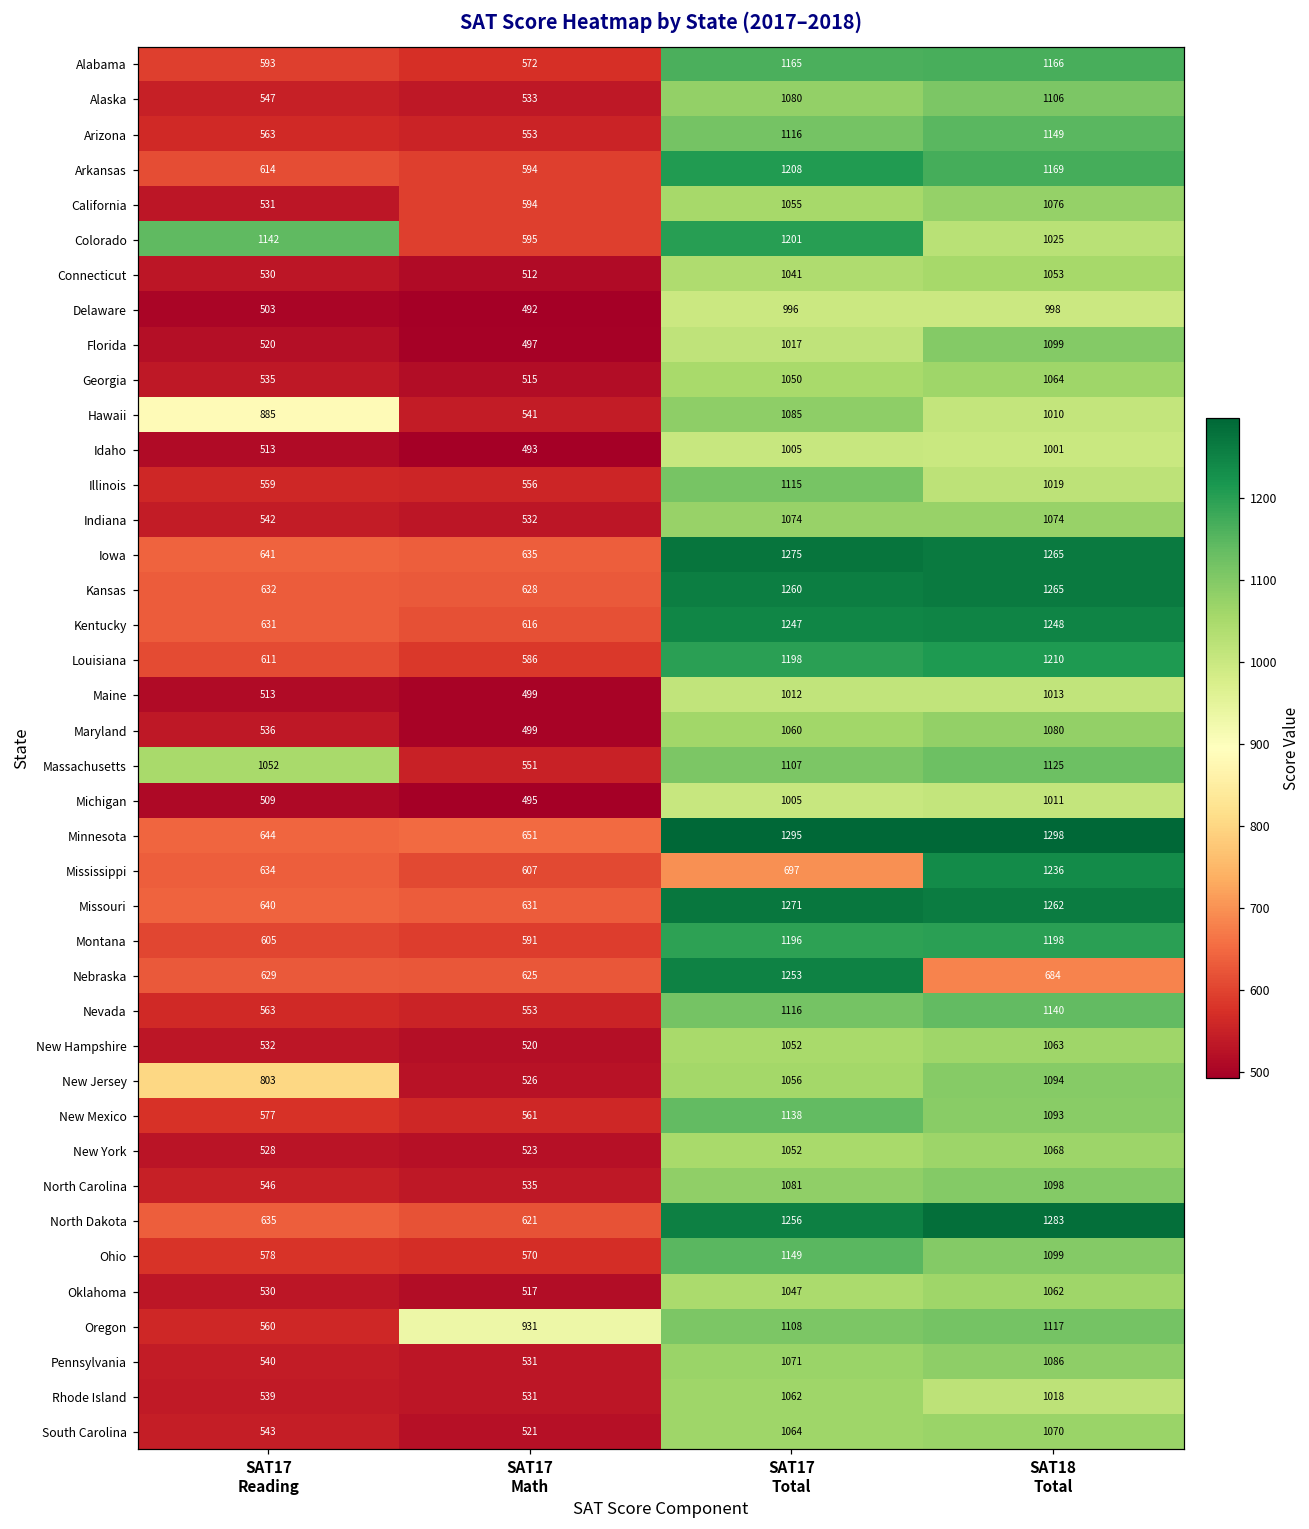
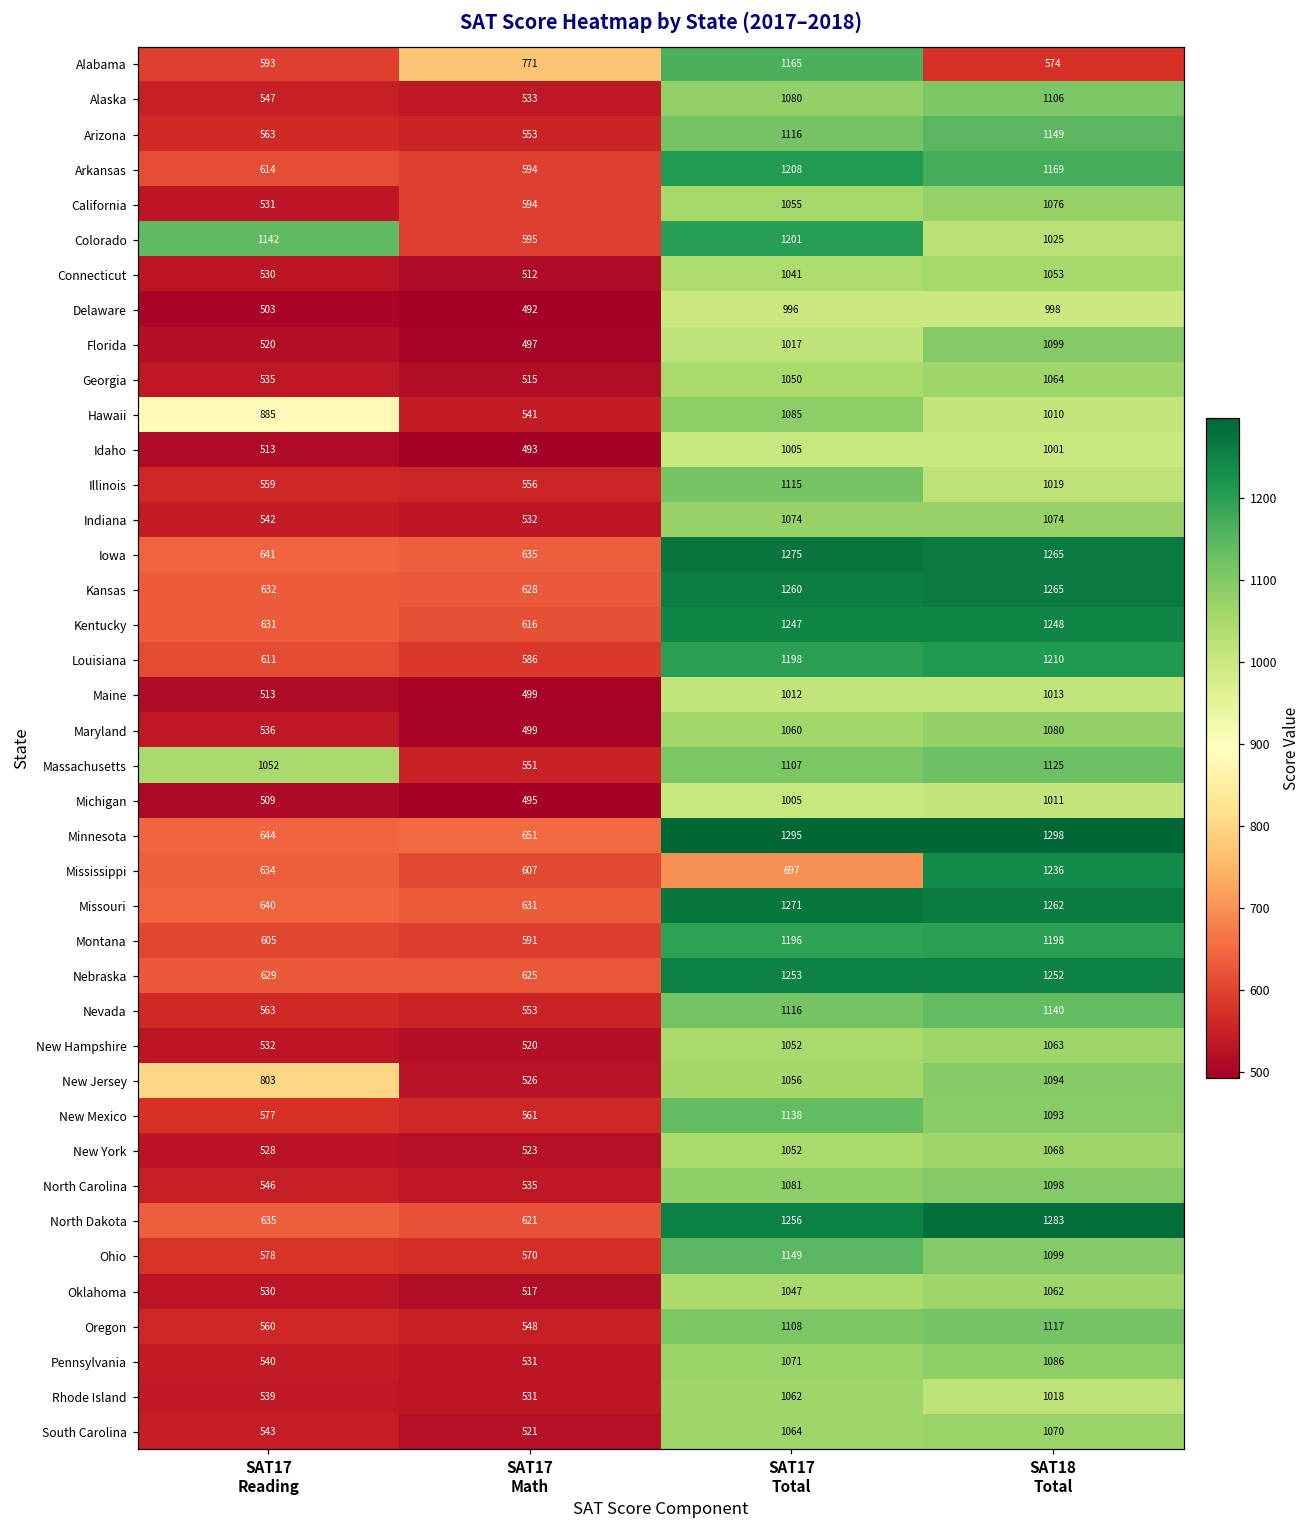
  {
    "Alabama": {
      "SAT17 Reading": 593,
-     "SAT17 Math": 572,
+     "SAT17 Math": 771,
      "SAT17 Total": 1165,
-     "SAT18 Total": 1166
+     "SAT18 Total": 574
    },
    "Alaska": {
      "SAT17 Reading": 547,
      "SAT17 Math": 533,
      "SAT17 Total": 1080,
      "SAT18 Total": 1106
    },
    "Arizona": {
      "SAT17 Reading": 563,
      "SAT17 Math": 553,
      "SAT17 Total": 1116,
      "SAT18 Total": 1149
    },
    "Arkansas": {
      "SAT17 Reading": 614,
      "SAT17 Math": 594,
      "SAT17 Total": 1208,
      "SAT18 Total": 1169
    },
    "California": {
      "SAT17 Reading": 531,
      "SAT17 Math": 594,
      "SAT17 Total": 1055,
      "SAT18 Total": 1076
    },
    "Colorado": {
      "SAT17 Reading": 1142,
      "SAT17 Math": 595,
      "SAT17 Total": 1201,
      "SAT18 Total": 1025
    },
    "Connecticut": {
      "SAT17 Reading": 530,
      "SAT17 Math": 512,
      "SAT17 Total": 1041,
      "SAT18 Total": 1053
    },
    "Delaware": {
      "SAT17 Reading": 503,
      "SAT17 Math": 492,
      "SAT17 Total": 996,
      "SAT18 Total": 998
    },
    "Florida": {
      "SAT17 Reading": 520,
      "SAT17 Math": 497,
      "SAT17 Total": 1017,
      "SAT18 Total": 1099
    },
    "Georgia": {
      "SAT17 Reading": 535,
      "SAT17 Math": 515,
      "SAT17 Total": 1050,
      "SAT18 Total": 1064
    },
    "Hawaii": {
      "SAT17 Reading": 885,
      "SAT17 Math": 541,
      "SAT17 Total": 1085,
      "SAT18 Total": 1010
    },
    "Idaho": {
      "SAT17 Reading": 513,
      "SAT17 Math": 493,
      "SAT17 Total": 1005,
      "SAT18 Total": 1001
    },
    "Illinois": {
      "SAT17 Reading": 559,
      "SAT17 Math": 556,
      "SAT17 Total": 1115,
      "SAT18 Total": 1019
    },
    "Indiana": {
      "SAT17 Reading": 542,
      "SAT17 Math": 532,
      "SAT17 Total": 1074,
      "SAT18 Total": 1074
    },
    "Iowa": {
      "SAT17 Reading": 641,
      "SAT17 Math": 635,
      "SAT17 Total": 1275,
      "SAT18 Total": 1265
    },
    "Kansas": {
      "SAT17 Reading": 632,
      "SAT17 Math": 628,
      "SAT17 Total": 1260,
      "SAT18 Total": 1265
    },
    "Kentucky": {
      "SAT17 Reading": 631,
      "SAT17 Math": 616,
      "SAT17 Total": 1247,
      "SAT18 Total": 1248
    },
    "Louisiana": {
      "SAT17 Reading": 611,
      "SAT17 Math": 586,
      "SAT17 Total": 1198,
      "SAT18 Total": 1210
    },
    "Maine": {
      "SAT17 Reading": 513,
      "SAT17 Math": 499,
      "SAT17 Total": 1012,
      "SAT18 Total": 1013
    },
    "Maryland": {
      "SAT17 Reading": 536,
      "SAT17 Math": 499,
      "SAT17 Total": 1060,
      "SAT18 Total": 1080
    },
    "Massachusetts": {
      "SAT17 Reading": 1052,
      "SAT17 Math": 551,
      "SAT17 Total": 1107,
      "SAT18 Total": 1125
    },
    "Michigan": {
      "SAT17 Reading": 509,
      "SAT17 Math": 495,
      "SAT17 Total": 1005,
      "SAT18 Total": 1011
    },
    "Minnesota": {
      "SAT17 Reading": 644,
      "SAT17 Math": 651,
      "SAT17 Total": 1295,
      "SAT18 Total": 1298
    },
    "Mississippi": {
      "SAT17 Reading": 634,
      "SAT17 Math": 607,
      "SAT17 Total": 697,
      "SAT18 Total": 1236
    },
    "Missouri": {
      "SAT17 Reading": 640,
      "SAT17 Math": 631,
      "SAT17 Total": 1271,
      "SAT18 Total": 1262
    },
    "Montana": {
      "SAT17 Reading": 605,
      "SAT17 Math": 591,
      "SAT17 Total": 1196,
      "SAT18 Total": 1198
    },
    "Nebraska": {
      "SAT17 Reading": 629,
      "SAT17 Math": 625,
      "SAT17 Total": 1253,
-     "SAT18 Total": 684
+     "SAT18 Total": 1252
    },
    "Nevada": {
      "SAT17 Reading": 563,
      "SAT17 Math": 553,
      "SAT17 Total": 1116,
      "SAT18 Total": 1140
    },
    "New Hampshire": {
      "SAT17 Reading": 532,
      "SAT17 Math": 520,
      "SAT17 Total": 1052,
      "SAT18 Total": 1063
    },
    "New Jersey": {
      "SAT17 Reading": 803,
      "SAT17 Math": 526,
      "SAT17 Total": 1056,
      "SAT18 Total": 1094
    },
    "New Mexico": {
      "SAT17 Reading": 577,
      "SAT17 Math": 561,
      "SAT17 Total": 1138,
      "SAT18 Total": 1093
    },
    "New York": {
      "SAT17 Reading": 528,
      "SAT17 Math": 523,
      "SAT17 Total": 1052,
      "SAT18 Total": 1068
    },
    "North Carolina": {
      "SAT17 Reading": 546,
      "SAT17 Math": 535,
      "SAT17 Total": 1081,
      "SAT18 Total": 1098
    },
    "North Dakota": {
      "SAT17 Reading": 635,
      "SAT17 Math": 621,
      "SAT17 Total": 1256,
      "SAT18 Total": 1283
    },
    "Ohio": {
      "SAT17 Reading": 578,
      "SAT17 Math": 570,
      "SAT17 Total": 1149,
      "SAT18 Total": 1099
    },
    "Oklahoma": {
      "SAT17 Reading": 530,
      "SAT17 Math": 517,
      "SAT17 Total": 1047,
      "SAT18 Total": 1062
    },
    "Oregon": {
      "SAT17 Reading": 560,
-     "SAT17 Math": 931,
+     "SAT17 Math": 548,
      "SAT17 Total": 1108,
      "SAT18 Total": 1117
    },
    "Pennsylvania": {
      "SAT17 Reading": 540,
      "SAT17 Math": 531,
      "SAT17 Total": 1071,
      "SAT18 Total": 1086
    },
    "Rhode Island": {
      "SAT17 Reading": 539,
      "SAT17 Math": 531,
      "SAT17 Total": 1062,
      "SAT18 Total": 1018
    },
    "South Carolina": {
      "SAT17 Reading": 543,
      "SAT17 Math": 521,
      "SAT17 Total": 1064,
      "SAT18 Total": 1070
    }
  }
